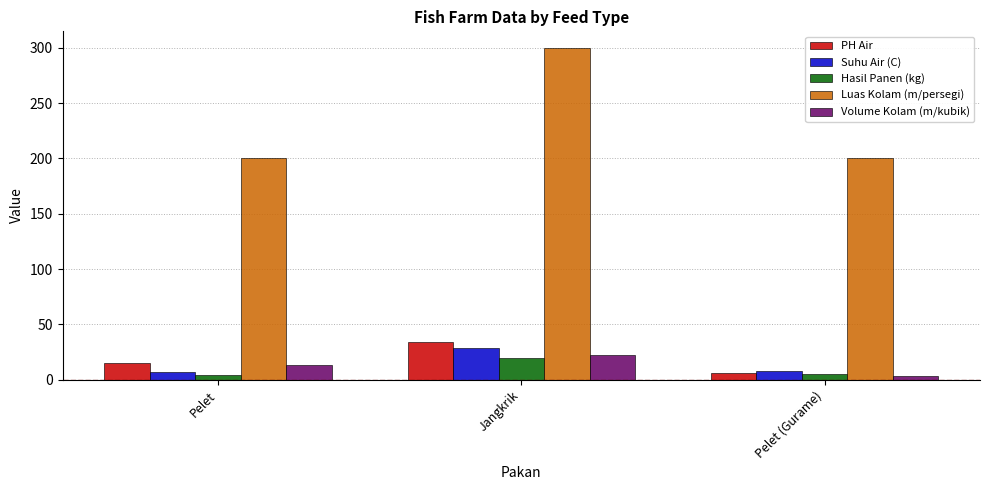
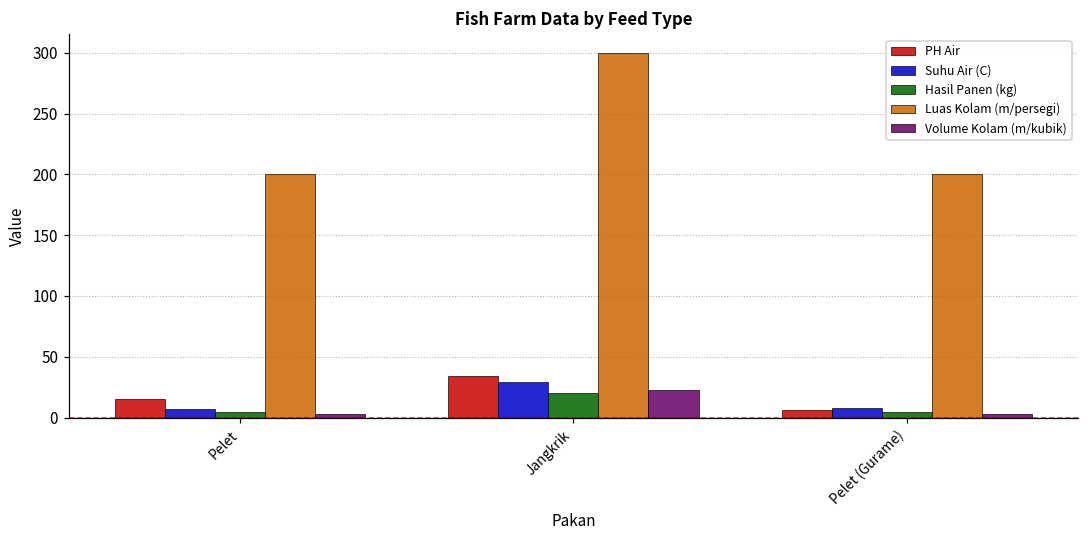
  {
    "PH Air": {
      "Pelet": 15,
      "Jangkrik": 34,
      "Pelet (Gurame)": 6
    },
    "Suhu Air (C)": {
      "Pelet": 7,
      "Jangkrik": 29,
      "Pelet (Gurame)": 8
    },
    "Hasil Panen (kg)": {
      "Pelet": 4,
      "Jangkrik": 20,
      "Pelet (Gurame)": 5
    },
    "Luas Kolam (m/persegi)": {
      "Pelet": 200,
      "Jangkrik": 300,
      "Pelet (Gurame)": 200
    },
    "Volume Kolam (m/kubik)": {
-     "Pelet": 13,
+     "Pelet": 3,
      "Jangkrik": 23,
      "Pelet (Gurame)": 3
    }
  }
